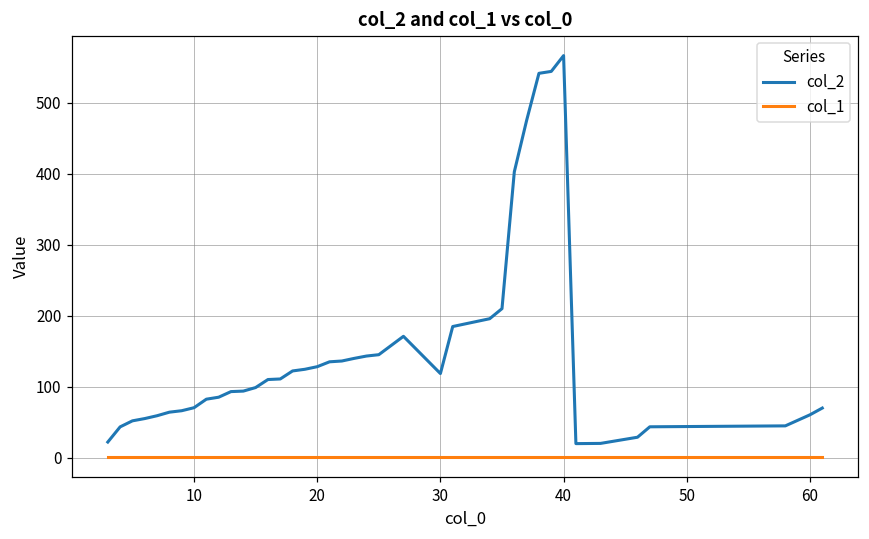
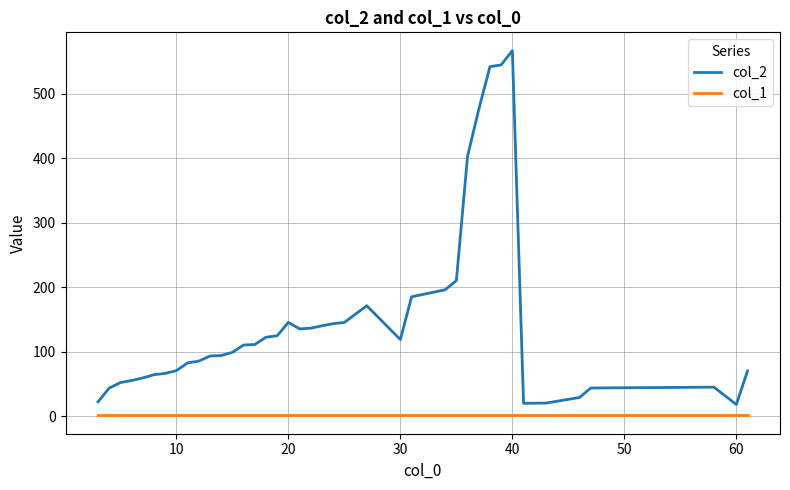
  {
    "col_2": {
      "10": 70,
-     "20": 130,
+     "20": 150,
      "30": 120,
      "40": 570,
-     "60": 60
+     "60": 20
    },
    "col_1": {
      "10": 0,
      "20": 0,
      "30": 0,
      "40": 0,
      "60": 0
    }
  }
